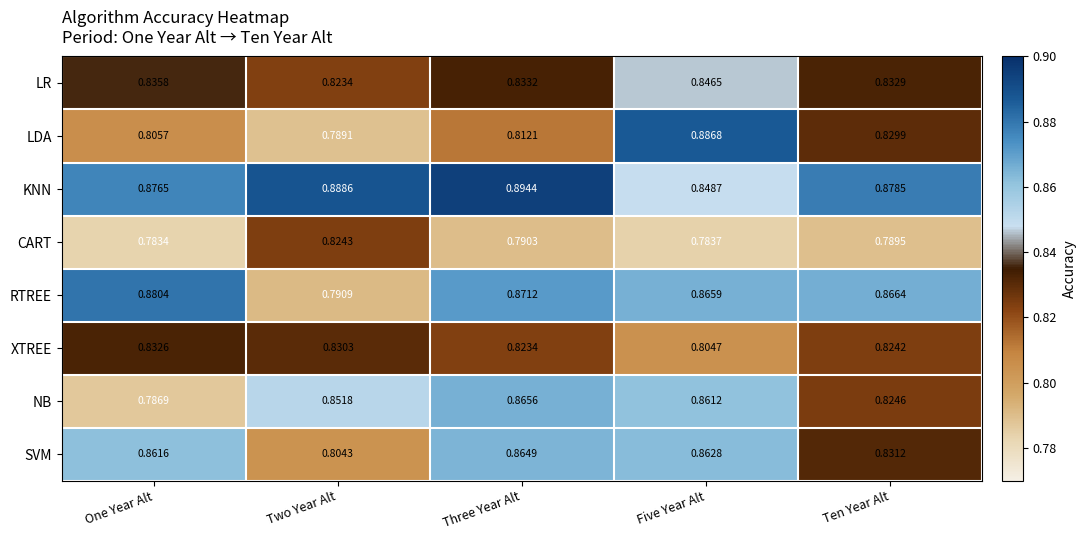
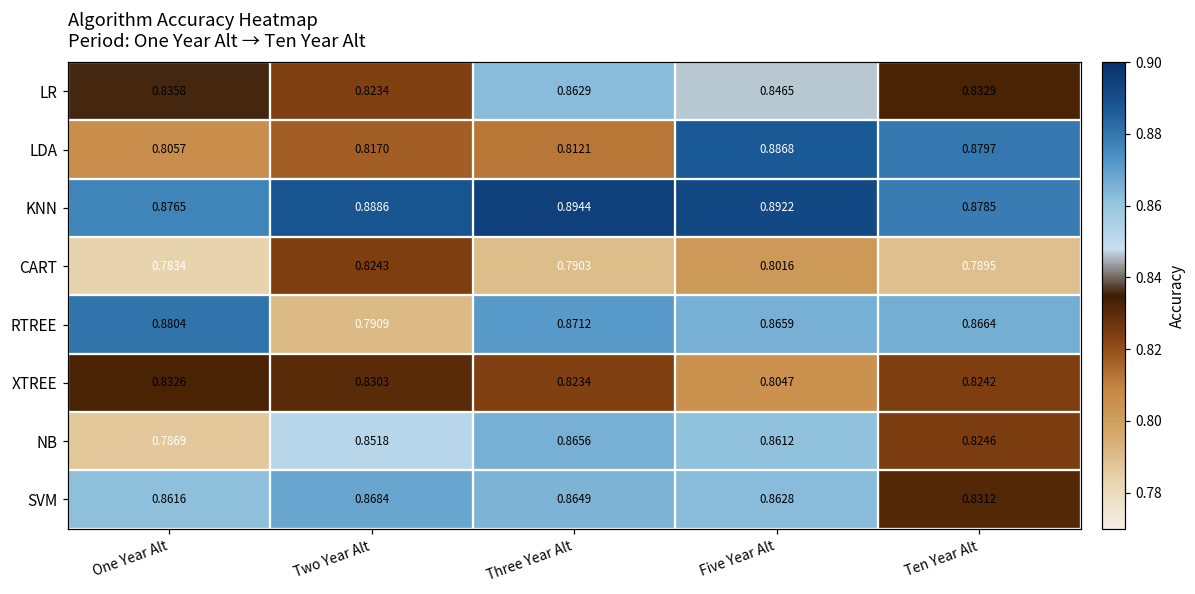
  {
    "LR": {
      "One Year Alt": 0.8358,
      "Two Year Alt": 0.8234,
-     "Three Year Alt": 0.8332,
+     "Three Year Alt": 0.8629,
      "Five Year Alt": 0.8465,
      "Ten Year Alt": 0.8329
    },
    "LDA": {
      "One Year Alt": 0.8057,
-     "Two Year Alt": 0.7891,
+     "Two Year Alt": 0.8170,
      "Three Year Alt": 0.8121,
      "Five Year Alt": 0.8868,
-     "Ten Year Alt": 0.8299
+     "Ten Year Alt": 0.8797
    },
    "KNN": {
      "One Year Alt": 0.8765,
      "Two Year Alt": 0.8886,
      "Three Year Alt": 0.8944,
-     "Five Year Alt": 0.8487,
+     "Five Year Alt": 0.8922,
      "Ten Year Alt": 0.8785
    },
    "CART": {
      "One Year Alt": 0.7834,
      "Two Year Alt": 0.8243,
      "Three Year Alt": 0.7903,
-     "Five Year Alt": 0.7837,
+     "Five Year Alt": 0.8016,
      "Ten Year Alt": 0.7895
    },
    "RTREE": {
      "One Year Alt": 0.8804,
      "Two Year Alt": 0.7909,
      "Three Year Alt": 0.8712,
      "Five Year Alt": 0.8659,
      "Ten Year Alt": 0.8664
    },
    "XTREE": {
      "One Year Alt": 0.8326,
      "Two Year Alt": 0.8303,
      "Three Year Alt": 0.8234,
      "Five Year Alt": 0.8047,
      "Ten Year Alt": 0.8242
    },
    "NB": {
      "One Year Alt": 0.7869,
      "Two Year Alt": 0.8518,
      "Three Year Alt": 0.8656,
      "Five Year Alt": 0.8612,
      "Ten Year Alt": 0.8246
    },
    "SVM": {
      "One Year Alt": 0.8616,
-     "Two Year Alt": 0.8043,
+     "Two Year Alt": 0.8684,
      "Three Year Alt": 0.8649,
      "Five Year Alt": 0.8628,
      "Ten Year Alt": 0.8312
    }
  }
